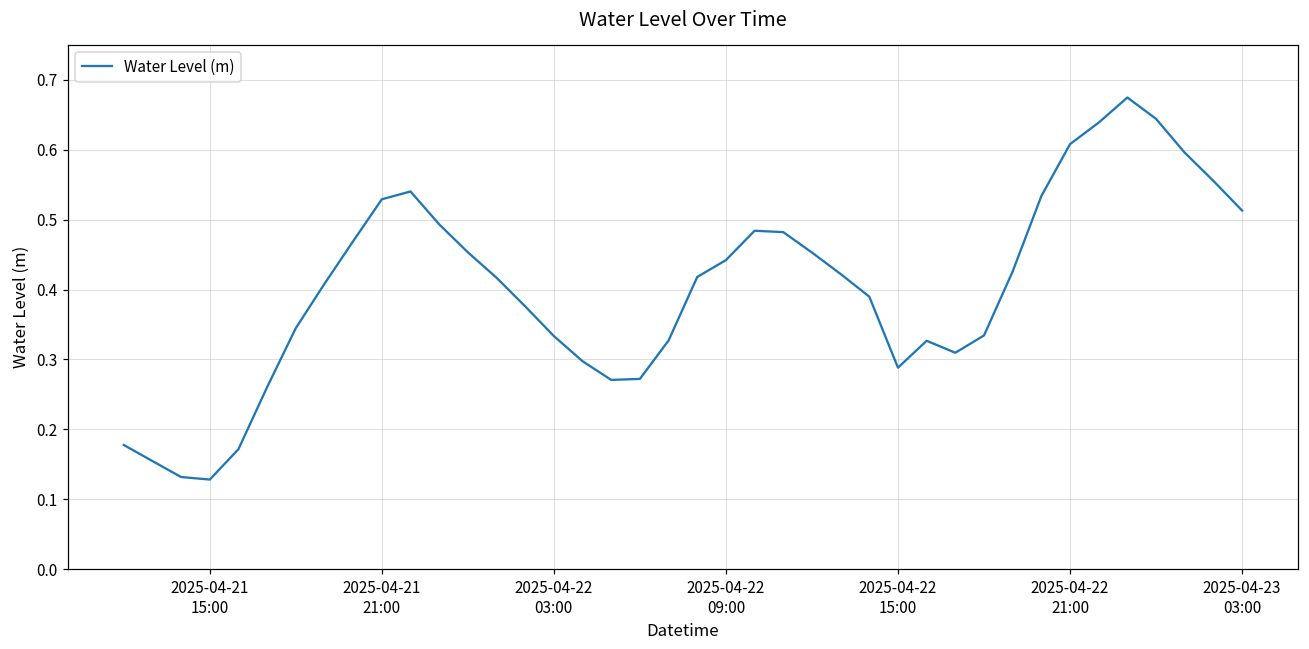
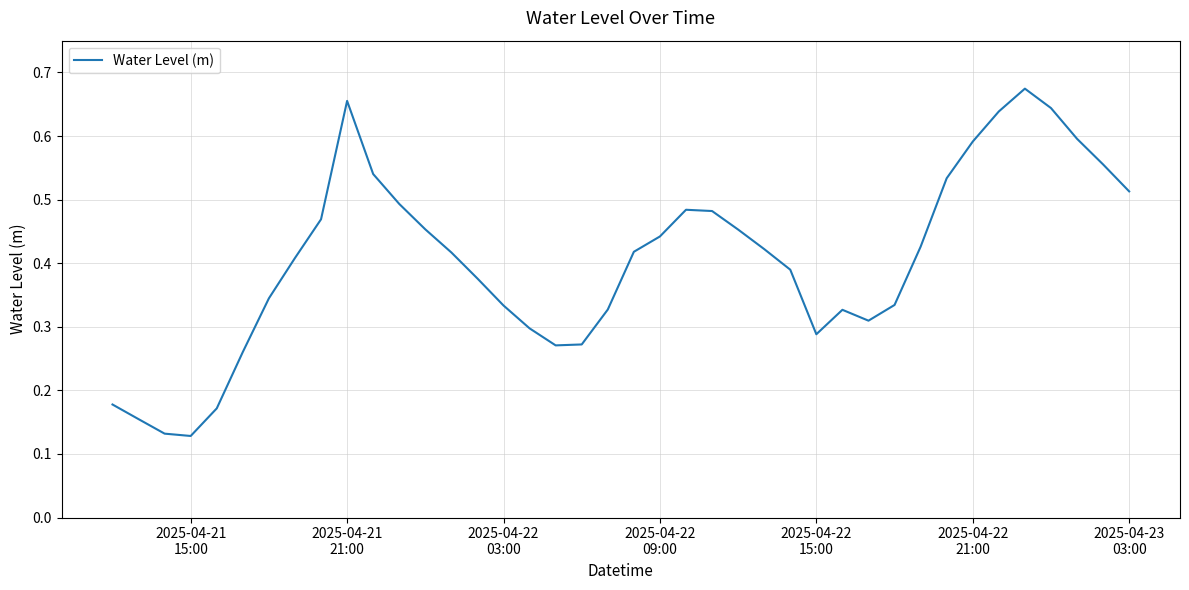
  {
    "2025-04-21 15:00": 0.13,
-   "2025-04-21 21:00": 0.53,
+   "2025-04-21 21:00": 0.66,
    "2025-04-22 03:00": 0.33,
    "2025-04-22 09:00": 0.44,
    "2025-04-22 15:00": 0.29,
-   "2025-04-22 21:00": 0.61,
+   "2025-04-22 21:00": 0.59,
    "2025-04-23 03:00": 0.51
  }
